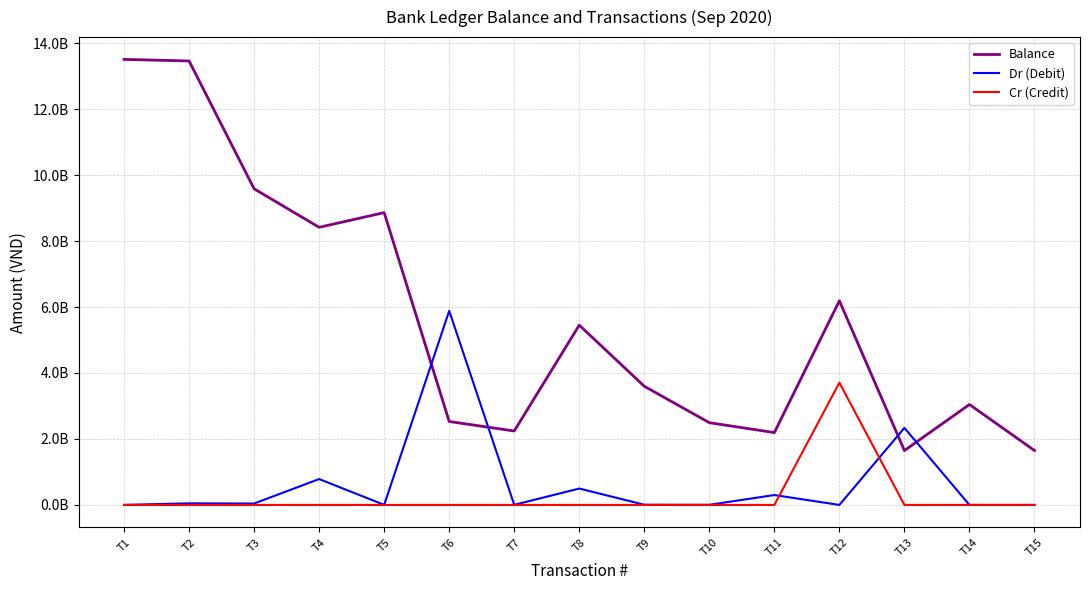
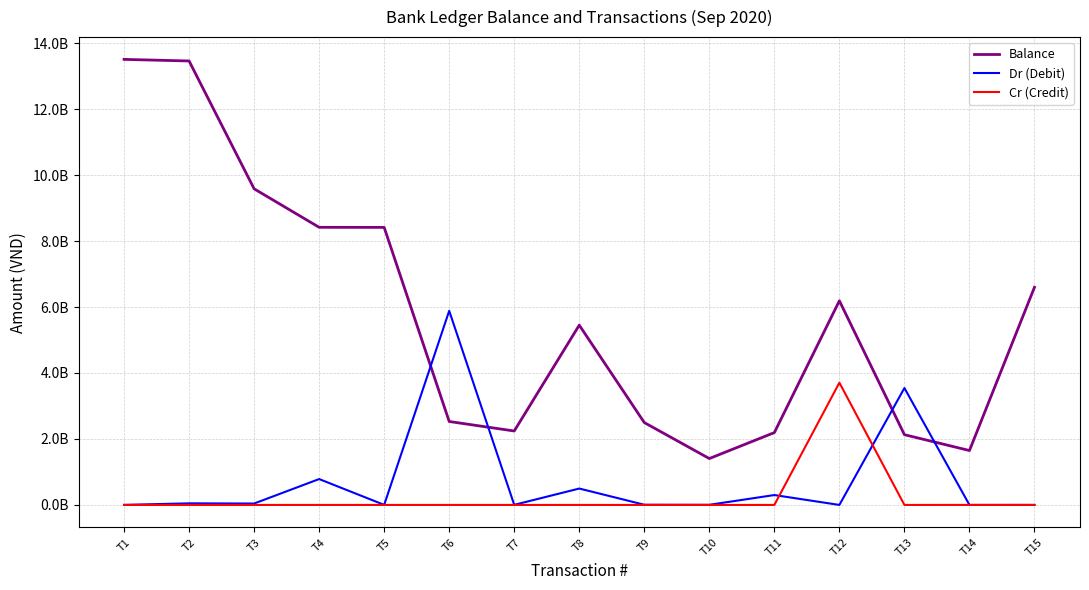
  {
    "Balance": {
      "T1": 13500000000,
      "T2": 13500000000,
      "T3": 9600000000,
      "T4": 8400000000,
-     "T5": 8900000000,
+     "T5": 8400000000,
      "T6": 2500000000,
      "T7": 2200000000,
      "T8": 5500000000,
-     "T9": 3600000000,
-     "T10": 2500000000,
+     "T9": 2500000000,
+     "T10": 1400000000,
      "T11": 2200000000,
      "T12": 6200000000,
-     "T13": 1600000000,
-     "T14": 3000000000,
-     "T15": 1700000000
+     "T13": 2100000000,
+     "T14": 1600000000,
+     "T15": 6600000000
    },
    "Dr (Debit)": {
      "T4": 800000000,
      "T6": 5900000000,
      "T8": 500000000,
      "T11": 300000000,
      "T12": 0,
-     "T13": 2300000000
+     "T13": 3500000000
    },
    "Cr (Credit)": {
      "T4": 0,
      "T6": 0,
      "T8": 0,
      "T11": 0,
      "T12": 3700000000,
      "T13": 0
    }
  }
